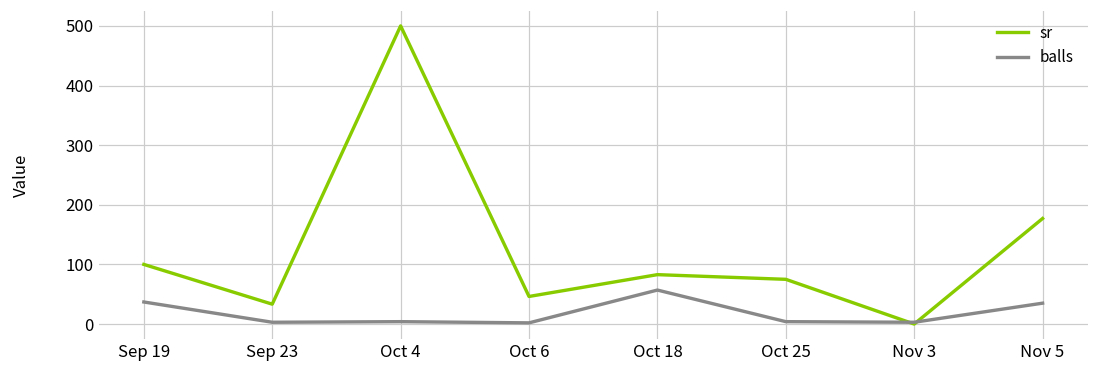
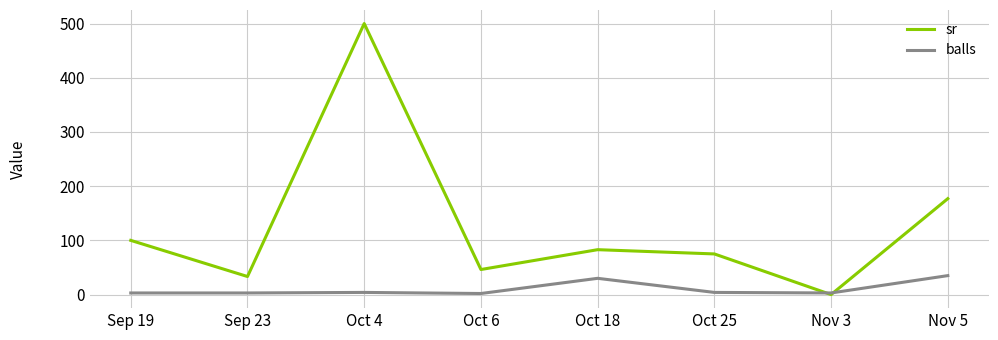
  {
    "sr": {
      "Sep 19": 100,
      "Sep 23": 30,
      "Oct 4": 500,
      "Oct 6": 50,
      "Oct 18": 80,
      "Oct 25": 80,
      "Nov 5": 180
    },
    "balls": {
-     "Sep 19": 40,
+     "Sep 19": 0,
      "Sep 23": 0,
      "Oct 4": 0,
      "Oct 6": 0,
-     "Oct 18": 60,
+     "Oct 18": 30,
      "Oct 25": 0,
      "Nov 5": 40
    }
  }
